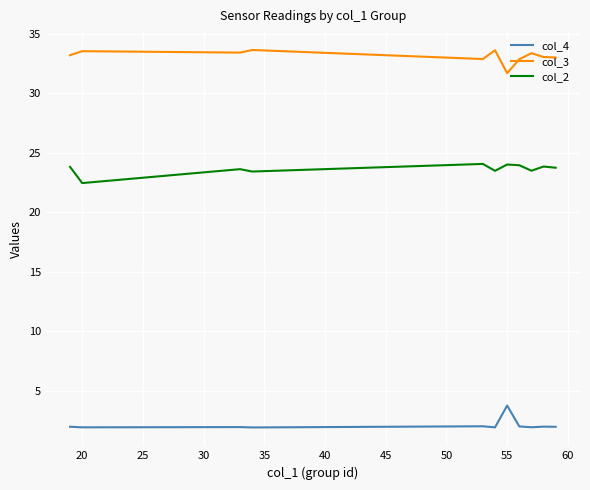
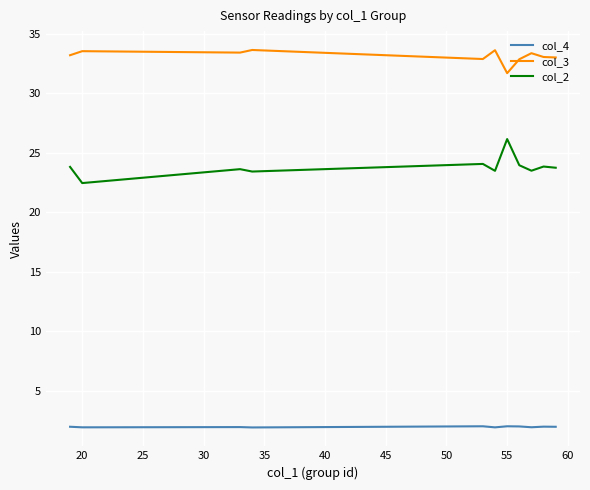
  {
    "col_4": {
      "20": 1.9,
-     "55": 3.8
+     "55": 2.0
    },
    "col_3": {
      "20": 33.6,
      "55": 31.7
    },
    "col_2": {
      "20": 22.5,
-     "55": 24.0
+     "55": 26.2
    }
  }
